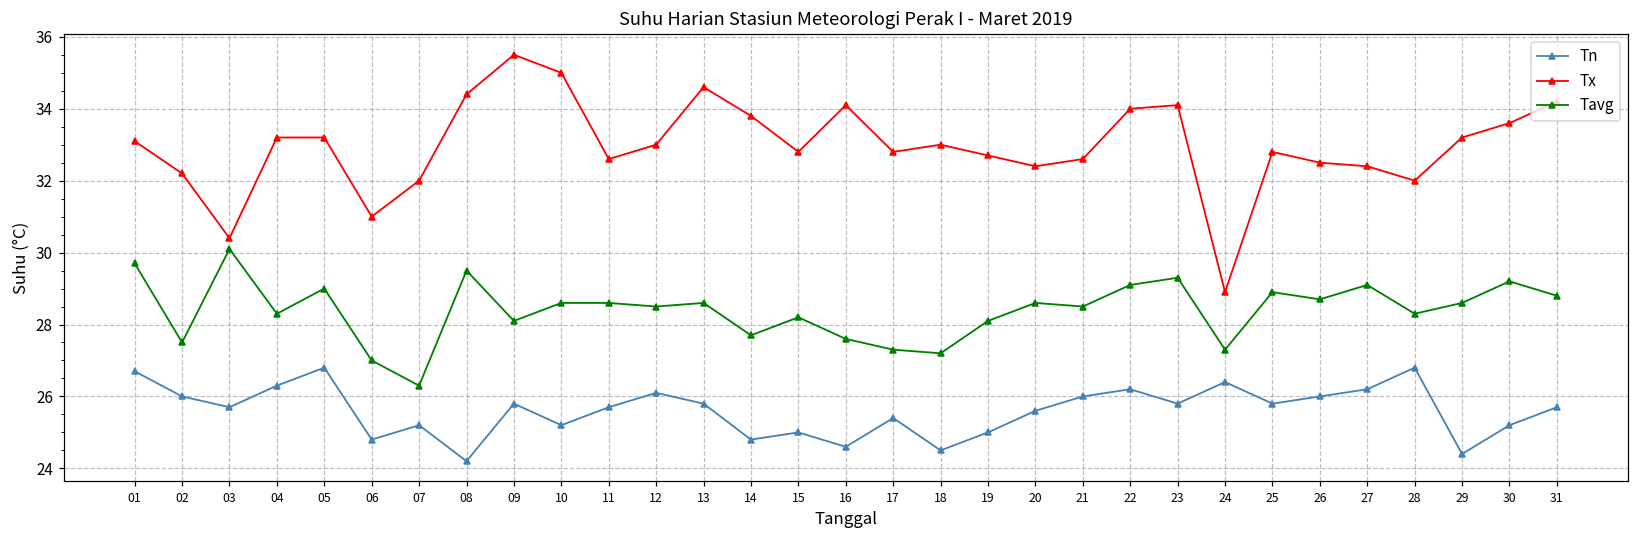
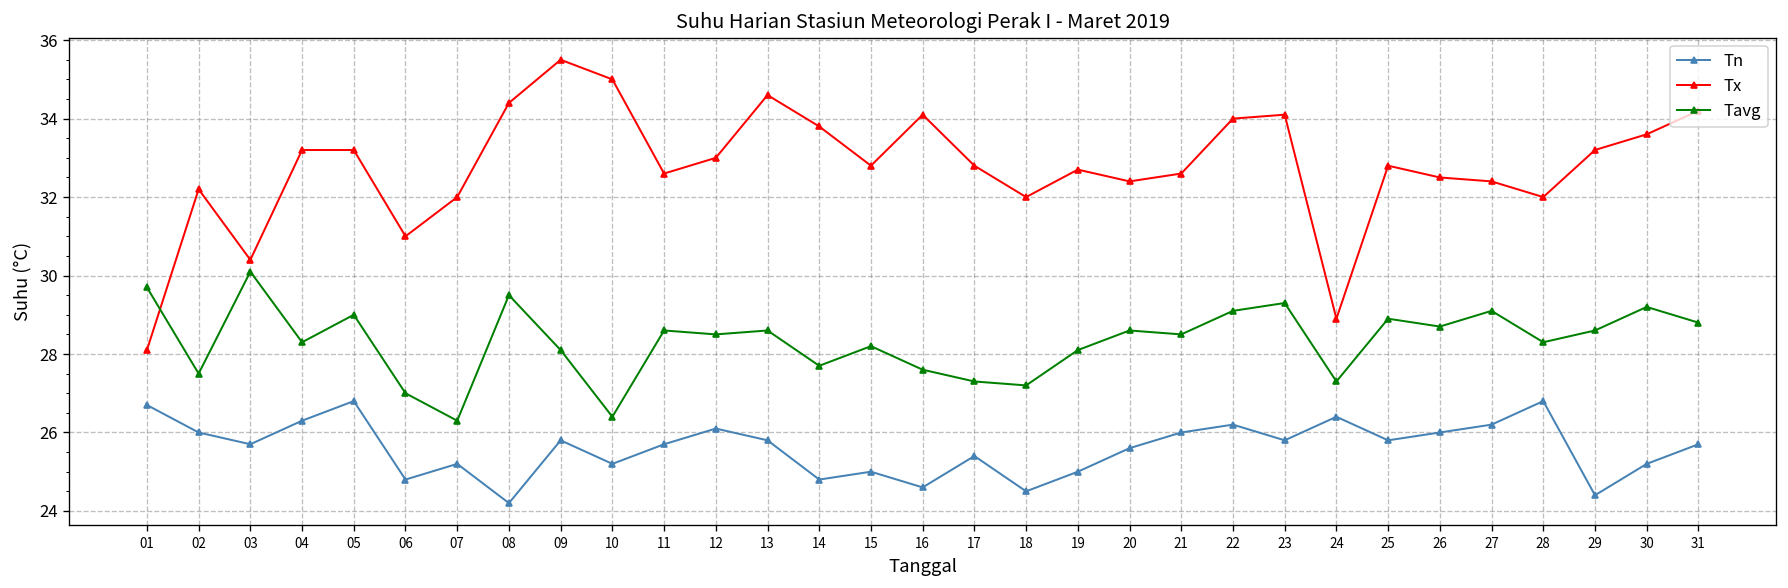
  {
    "Tn": {
      "01": 26.7,
      "02": 26.0,
      "03": 25.7,
      "04": 26.3,
      "05": 26.8,
      "06": 24.8,
      "07": 25.2,
      "08": 24.2,
      "09": 25.8,
      "10": 25.2,
      "11": 25.7,
      "12": 26.1,
      "13": 25.8,
      "14": 24.8,
      "15": 25.0,
      "16": 24.6,
      "17": 25.4,
      "18": 24.5,
      "19": 25.0,
      "20": 25.6,
      "21": 26.0,
      "22": 26.2,
      "23": 25.8,
      "24": 26.4,
      "25": 25.8,
      "26": 26.0,
      "27": 26.2,
      "28": 26.8,
      "29": 24.4,
      "30": 25.2,
      "31": 25.7
    },
    "Tx": {
-     "01": 33.1,
+     "01": 28.1,
      "02": 32.2,
      "03": 30.4,
      "04": 33.2,
      "05": 33.2,
      "06": 31.0,
      "07": 32.0,
      "08": 34.4,
      "09": 35.5,
      "10": 35.0,
      "11": 32.6,
      "12": 33.0,
      "13": 34.6,
      "14": 33.8,
      "15": 32.8,
      "16": 34.1,
      "17": 32.8,
-     "18": 33,
+     "18": 32,
      "19": 32.7,
      "20": 32.4,
      "21": 32.6,
      "22": 34.0,
      "23": 34.1,
      "24": 28.9,
      "25": 32.8,
      "26": 32.5,
      "27": 32.4,
      "28": 32.0,
      "29": 33.2,
      "30": 33.6
    },
    "Tavg": {
      "01": 29.7,
      "02": 27.5,
      "03": 30.1,
      "04": 28.3,
      "05": 29.0,
      "06": 27.0,
      "07": 26.3,
      "08": 29.5,
      "09": 28.1,
-     "10": 28.6,
+     "10": 26.4,
      "11": 28.6,
      "12": 28.5,
      "13": 28.6,
      "14": 27.7,
      "15": 28.2,
      "16": 27.6,
      "17": 27.3,
      "18": 27.2,
      "19": 28.1,
      "20": 28.6,
      "21": 28.5,
      "22": 29.1,
      "23": 29.3,
      "24": 27.3,
      "25": 28.9,
      "26": 28.7,
      "27": 29.1,
      "28": 28.3,
      "29": 28.6,
      "30": 29.2,
      "31": 28.8
    }
  }
